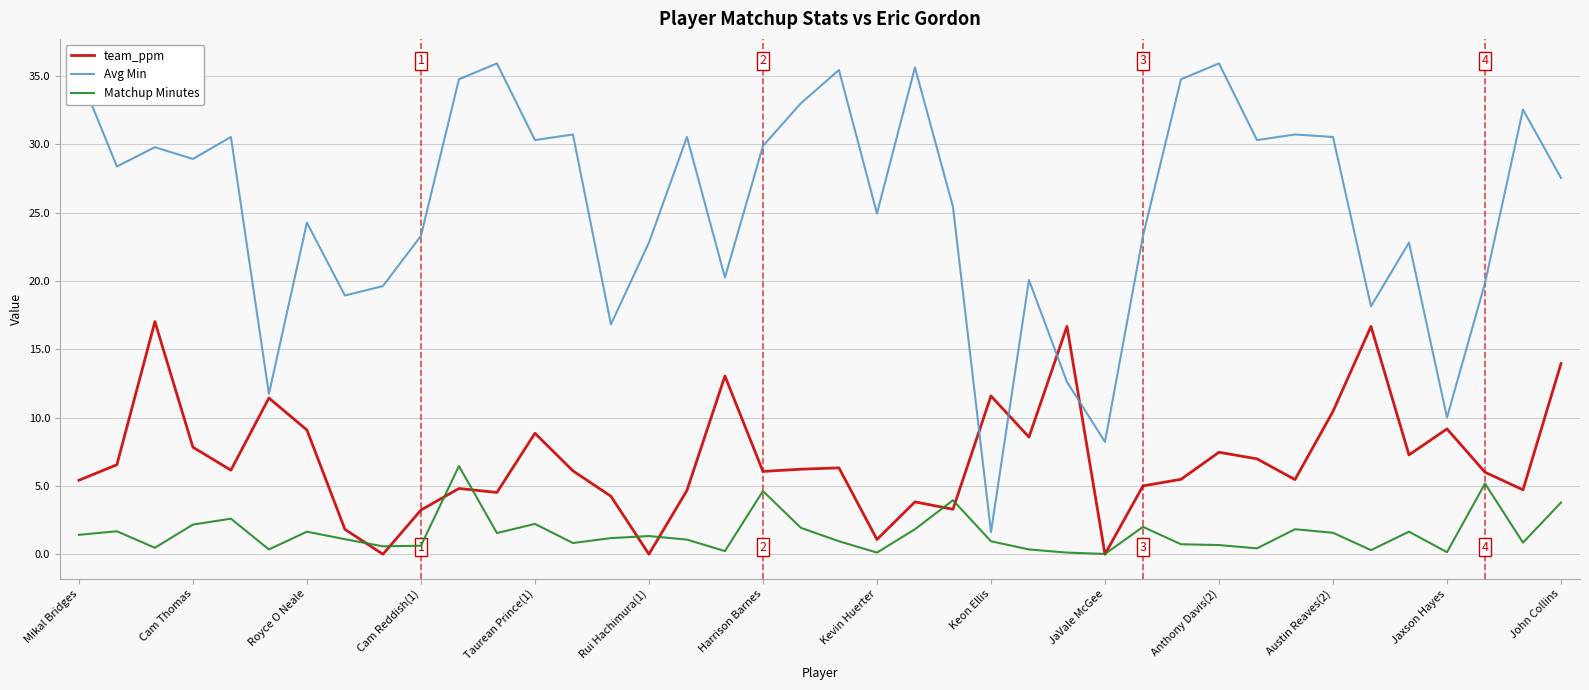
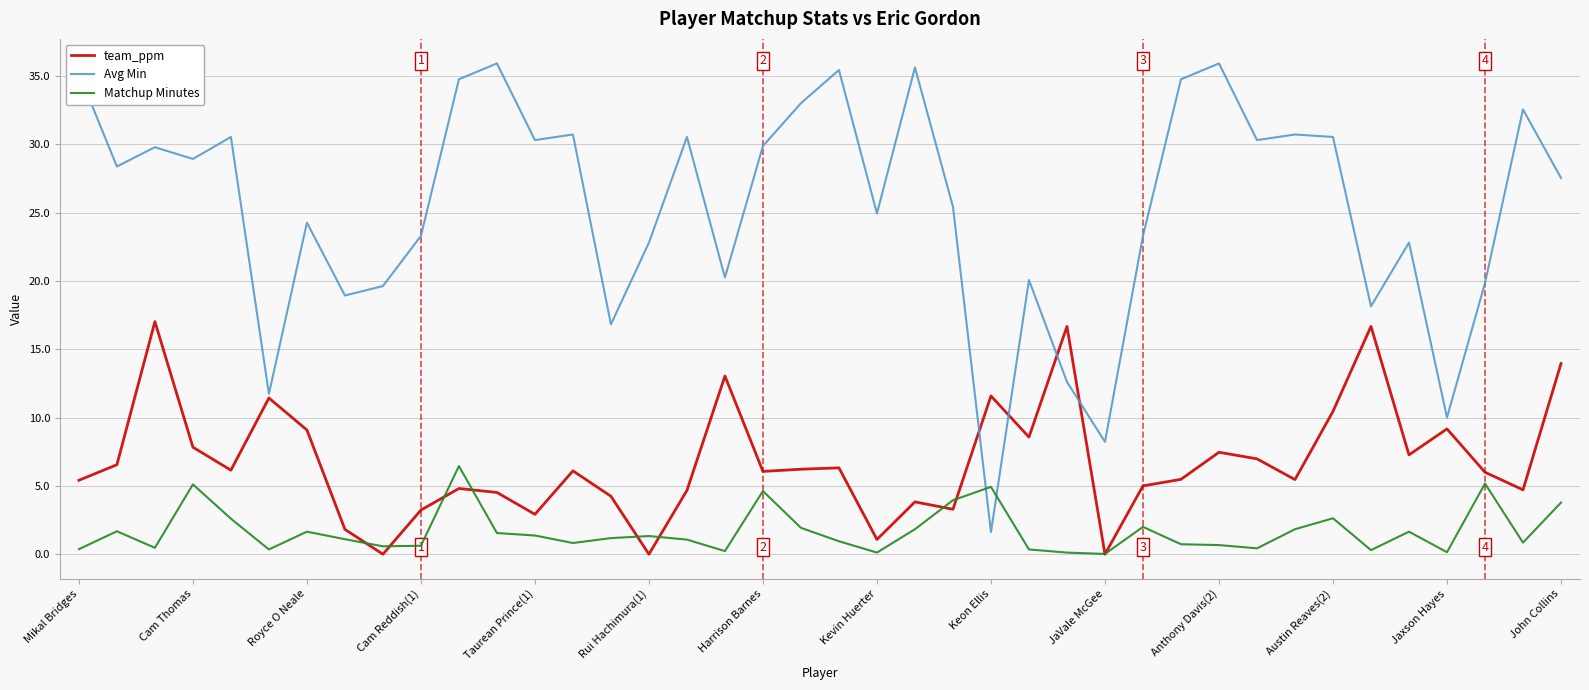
  {
    "team_ppm": {
      "Mikal Bridges": 5.4,
      "Cam Thomas": 7.8,
      "Royce O Neale": 9.1,
      "Cam Reddish(1)": 3.2,
-     "Taurean Prince(1)": 8.9,
+     "Taurean Prince(1)": 2.9,
      "Rui Hachimura(1)": 0.0,
      "Harrison Barnes": 6.1,
      "Kevin Huerter": 1.1,
      "Keon Ellis": 11.6,
      "Anthony Davis(2)": 7.5,
      "Austin Reaves(2)": 10.5,
      "Jaxson Hayes": 9.2,
      "John Collins": 14.0
    },
    "Avg Min": {
      "Cam Thomas": 28.9,
      "Royce O Neale": 24.3,
      "Cam Reddish(1)": 23.3,
      "Taurean Prince(1)": 30.3,
      "Rui Hachimura(1)": 22.8,
      "Harrison Barnes": 29.9,
      "Kevin Huerter": 24.9,
      "Keon Ellis": 1.6,
      "JaVale McGee": 8.2,
      "Anthony Davis(2)": 35.9,
      "Austin Reaves(2)": 30.5,
      "Jaxson Hayes": 10.0,
      "John Collins": 27.5
    },
    "Matchup Minutes": {
-     "Mikal Bridges": 1.4,
-     "Cam Thomas": 2.2,
+     "Mikal Bridges": 0.4,
+     "Cam Thomas": 5.1,
      "Royce O Neale": 1.7,
-     "Taurean Prince(1)": 2.2,
+     "Taurean Prince(1)": 1.4,
      "Rui Hachimura(1)": 1.3,
      "Harrison Barnes": 4.6,
      "Kevin Huerter": 0.1,
-     "Keon Ellis": 1.0,
+     "Keon Ellis": 4.9,
      "Anthony Davis(2)": 0.7,
-     "Austin Reaves(2)": 1.6,
+     "Austin Reaves(2)": 2.6,
      "Jaxson Hayes": 0.2,
      "John Collins": 3.8
    }
  }
